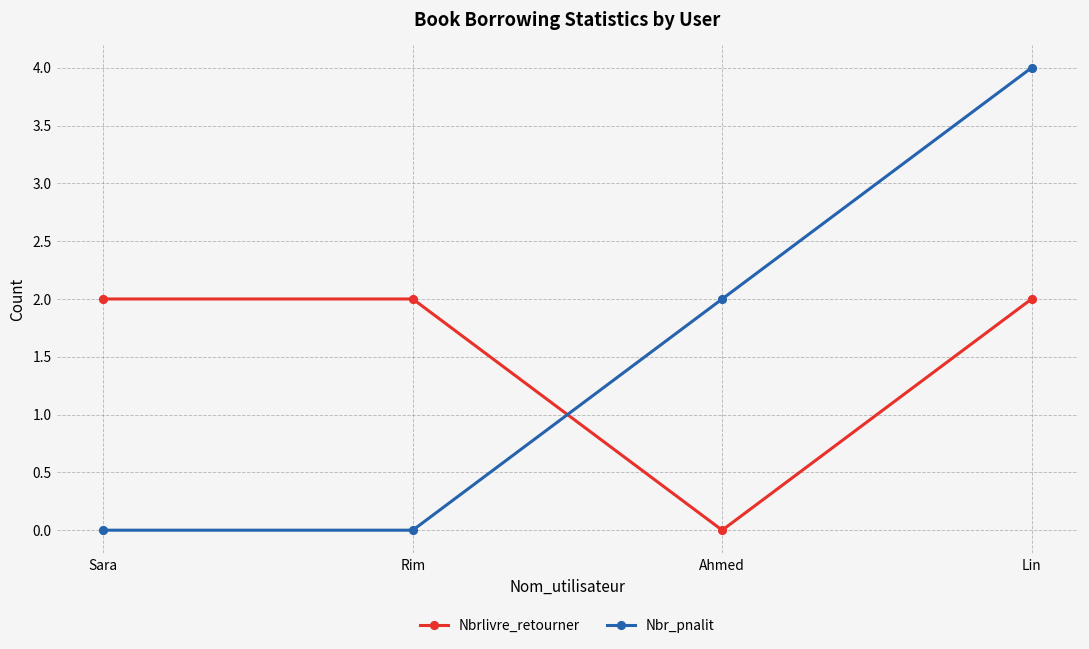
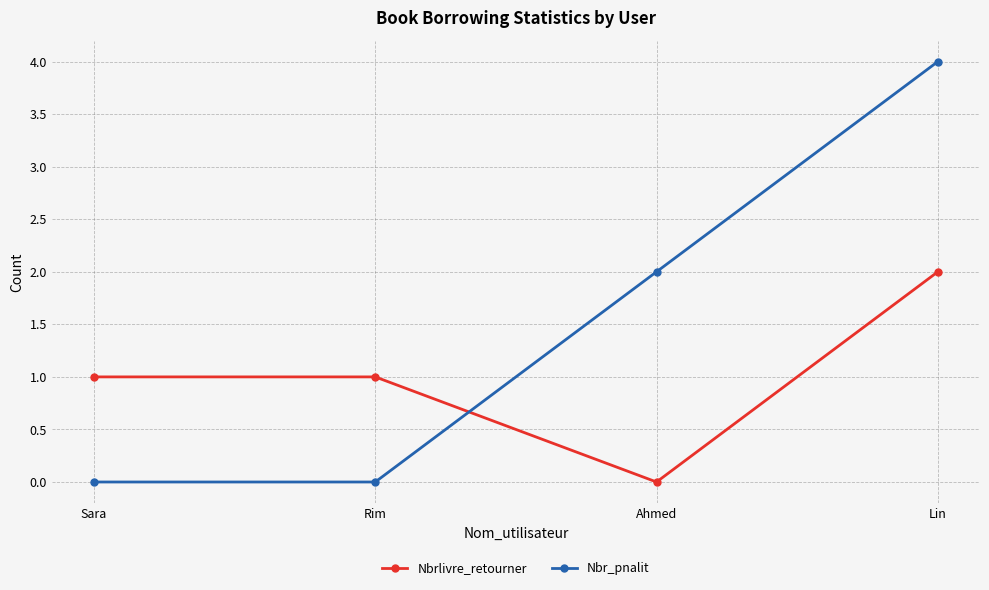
  {
    "Nbrlivre_retourner": {
-     "Sara": 2,
-     "Rim": 2,
+     "Sara": 1,
+     "Rim": 1,
      "Ahmed": 0,
      "Lin": 2
    },
    "Nbr_pnalit": {
      "Sara": 0,
      "Rim": 0,
      "Ahmed": 2,
      "Lin": 4
    }
  }
